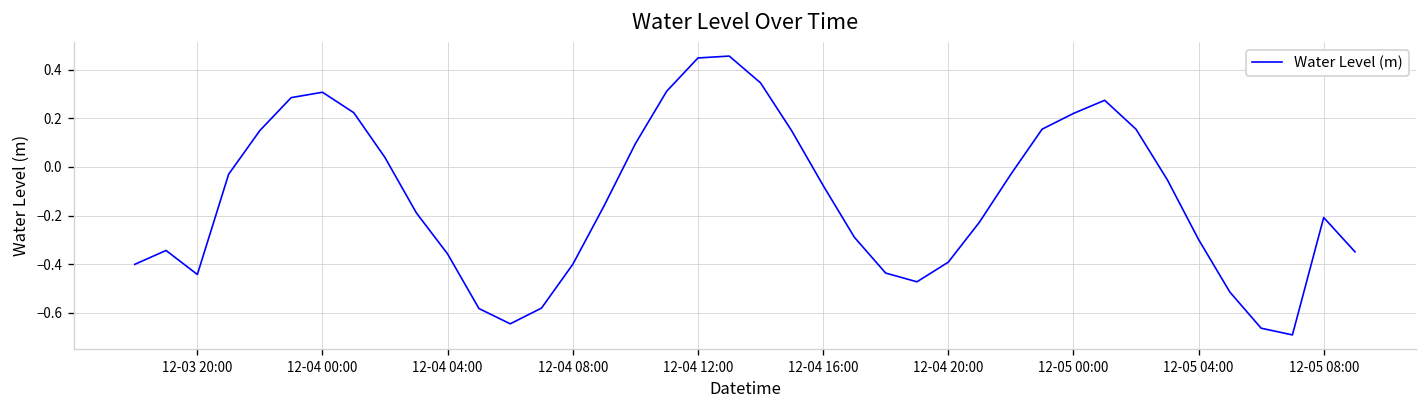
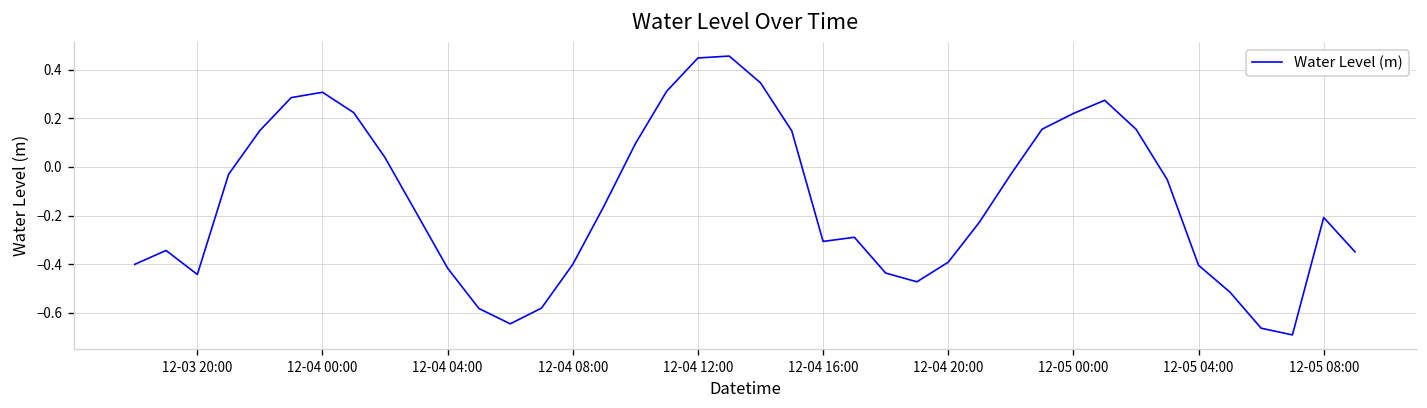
  {
    "12-03 20:00": -0.44,
    "12-04 00:00": 0.31,
-   "12-04 04:00": -0.36,
+   "12-04 04:00": -0.42,
    "12-04 08:00": -0.40,
    "12-04 12:00": 0.45,
-   "12-04 16:00": -0.08,
+   "12-04 16:00": -0.31,
    "12-04 20:00": -0.39,
    "12-05 00:00": 0.22,
-   "12-05 04:00": -0.30,
+   "12-05 04:00": -0.40,
    "12-05 08:00": -0.21
  }
